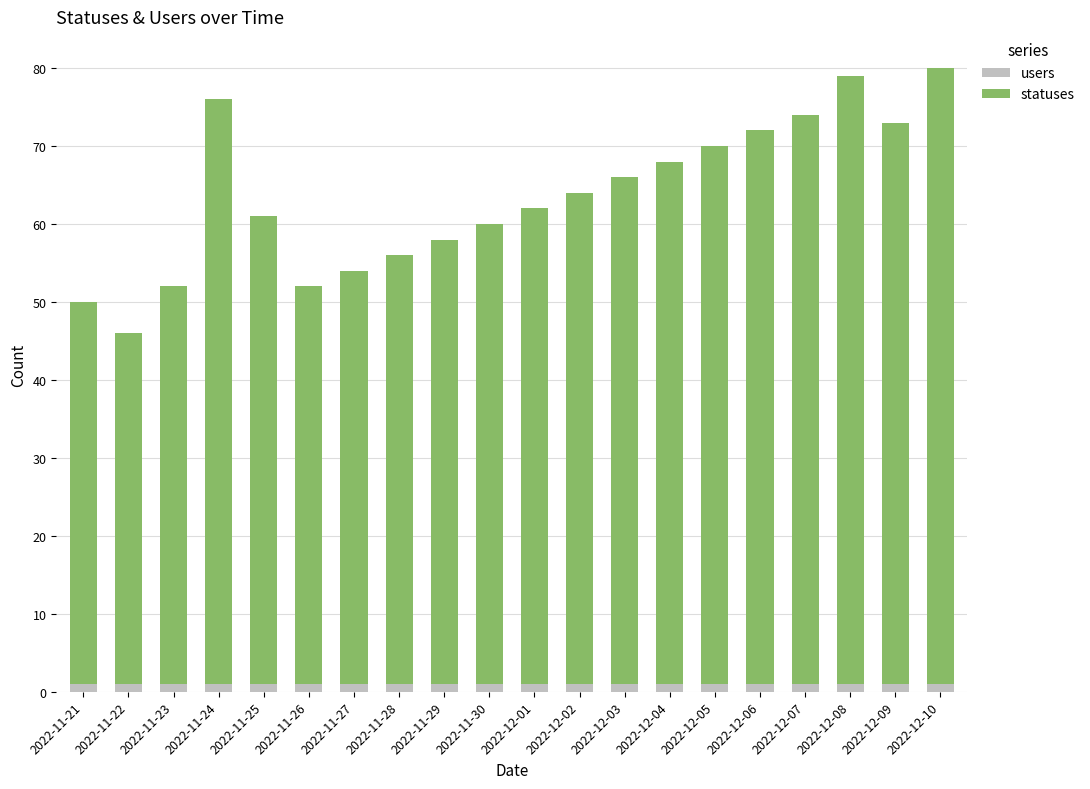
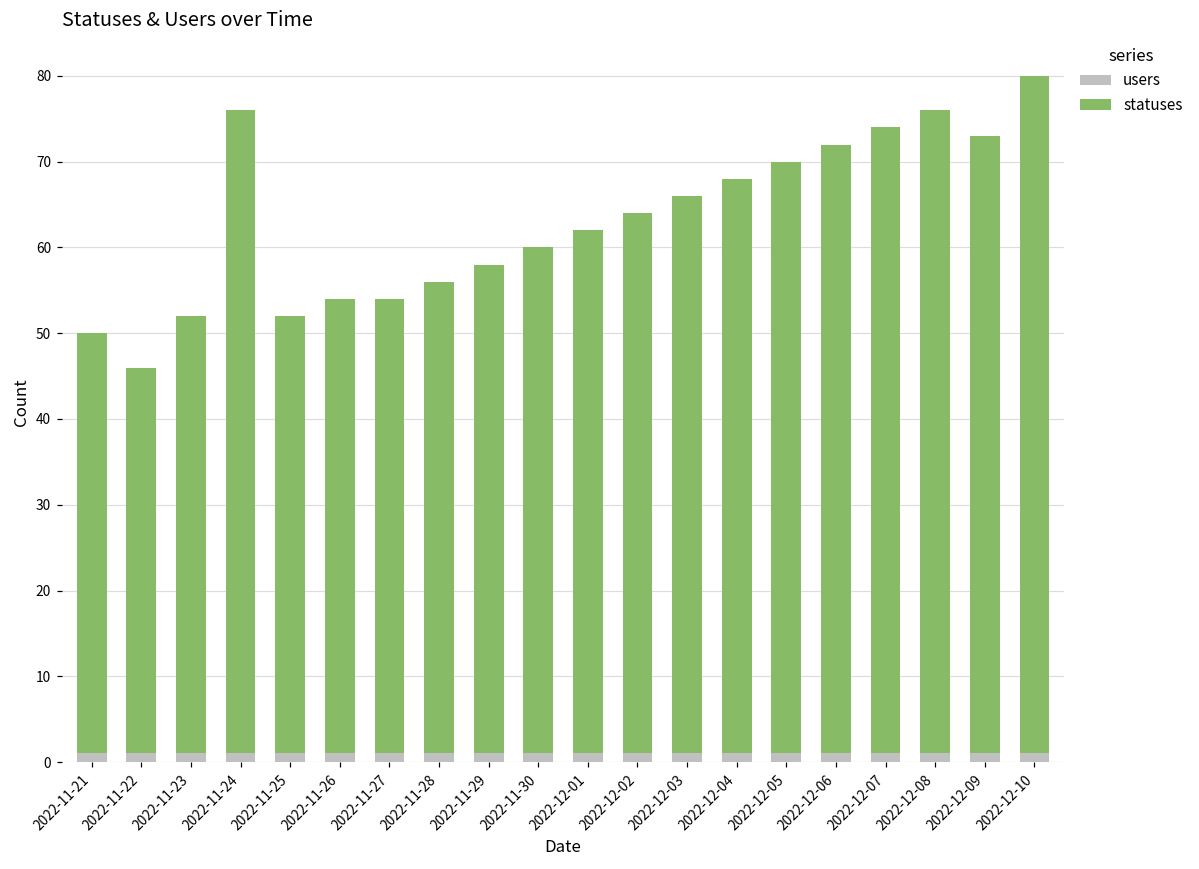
  {
    "users": {
      "2022-11-21": 1,
      "2022-11-22": 1,
      "2022-11-23": 1,
      "2022-11-24": 1,
      "2022-11-25": 1,
      "2022-11-26": 1,
      "2022-11-27": 1,
      "2022-11-28": 1,
      "2022-11-29": 1,
      "2022-11-30": 1,
      "2022-12-01": 1,
      "2022-12-02": 1,
      "2022-12-03": 1,
      "2022-12-04": 1,
      "2022-12-05": 1,
      "2022-12-06": 1,
      "2022-12-07": 1,
      "2022-12-08": 1,
      "2022-12-09": 1,
      "2022-12-10": 1
    },
    "statuses": {
      "2022-11-21": 49,
      "2022-11-22": 45,
      "2022-11-23": 51,
      "2022-11-24": 75,
-     "2022-11-25": 60,
-     "2022-11-26": 51,
+     "2022-11-25": 51,
+     "2022-11-26": 53,
      "2022-11-27": 53,
      "2022-11-28": 55,
      "2022-11-29": 57,
      "2022-11-30": 59,
      "2022-12-01": 61,
      "2022-12-02": 63,
      "2022-12-03": 65,
      "2022-12-04": 67,
      "2022-12-05": 69,
      "2022-12-06": 71,
      "2022-12-07": 73,
-     "2022-12-08": 78,
+     "2022-12-08": 75,
      "2022-12-09": 72,
      "2022-12-10": 79
    }
  }
